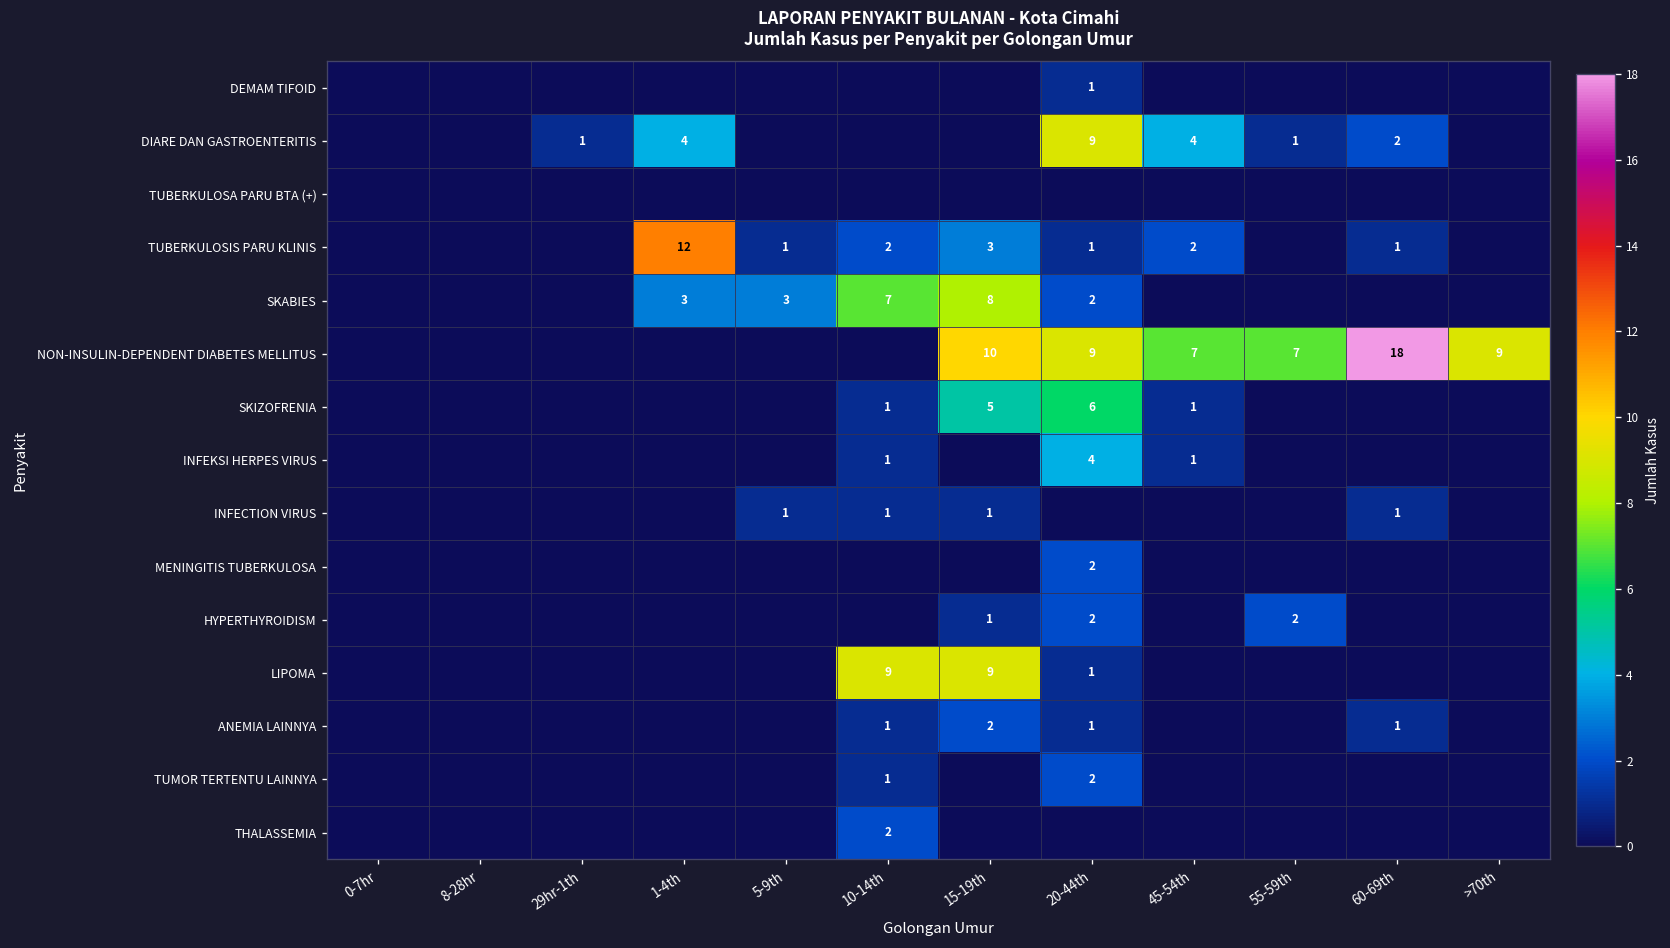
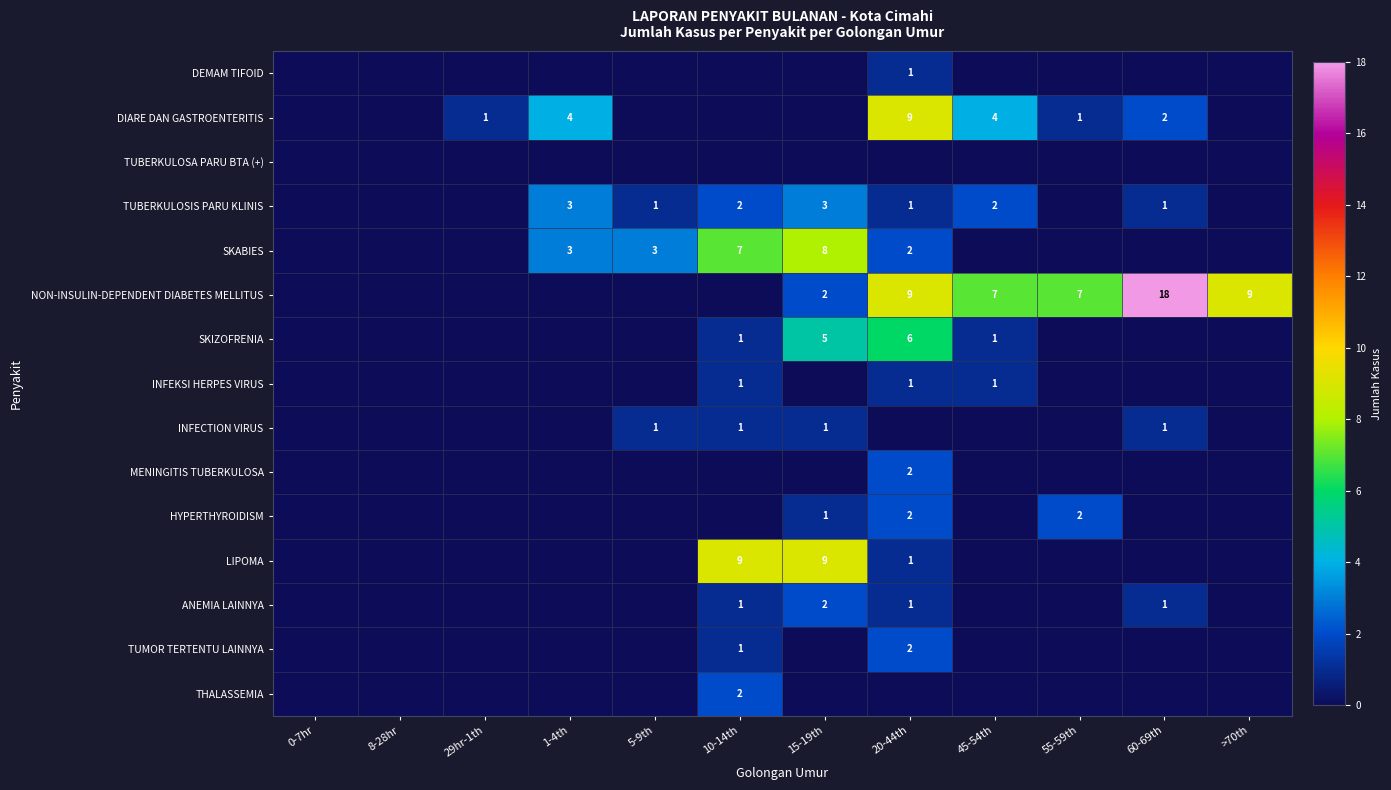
  {
    "DEMAM TIFOID": {
      "20-44th": 1
    },
    "DIARE DAN GASTROENTERITIS": {
      "29hr-1th": 1,
      "1-4th": 4,
      "20-44th": 9,
      "45-54th": 4,
      "55-59th": 1,
      "60-69th": 2
    },
    "TUBERKULOSIS PARU KLINIS": {
-     "1-4th": 12,
+     "1-4th": 3,
      "5-9th": 1,
      "10-14th": 2,
      "15-19th": 3,
      "20-44th": 1,
      "45-54th": 2,
      "60-69th": 1
    },
    "SKABIES": {
      "1-4th": 3,
      "5-9th": 3,
      "10-14th": 7,
      "15-19th": 8,
      "20-44th": 2
    },
    "NON-INSULIN-DEPENDENT DIABETES MELLITUS": {
-     "15-19th": 10,
+     "15-19th": 2,
      "20-44th": 9,
      "45-54th": 7,
      "55-59th": 7,
      "60-69th": 18,
      ">70th": 9
    },
    "SKIZOFRENIA": {
      "10-14th": 1,
      "15-19th": 5,
      "20-44th": 6,
      "45-54th": 1
    },
    "INFEKSI HERPES VIRUS": {
      "10-14th": 1,
-     "20-44th": 4,
+     "20-44th": 1,
      "45-54th": 1
    },
    "INFECTION VIRUS": {
      "5-9th": 1,
      "10-14th": 1,
      "15-19th": 1,
      "60-69th": 1
    },
    "MENINGITIS TUBERKULOSA": {
      "20-44th": 2
    },
    "HYPERTHYROIDISM": {
      "15-19th": 1,
      "20-44th": 2,
      "55-59th": 2
    },
    "LIPOMA": {
      "10-14th": 9,
      "15-19th": 9,
      "20-44th": 1
    },
    "ANEMIA LAINNYA": {
      "10-14th": 1,
      "15-19th": 2,
      "20-44th": 1,
      "60-69th": 1
    },
    "TUMOR TERTENTU LAINNYA": {
      "10-14th": 1,
      "20-44th": 2
    },
    "THALASSEMIA": {
      "10-14th": 2
    }
  }
